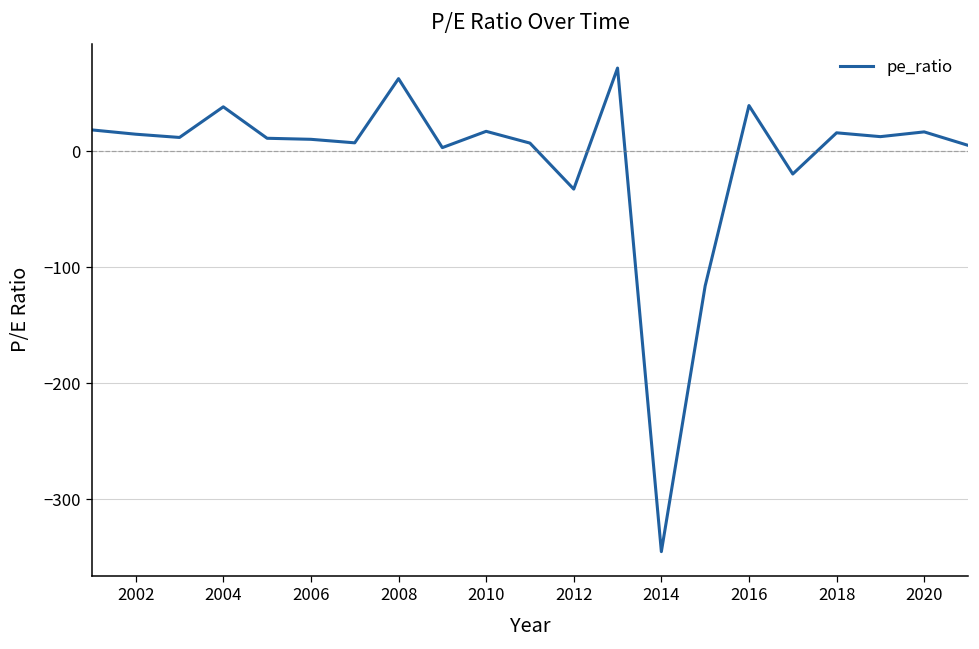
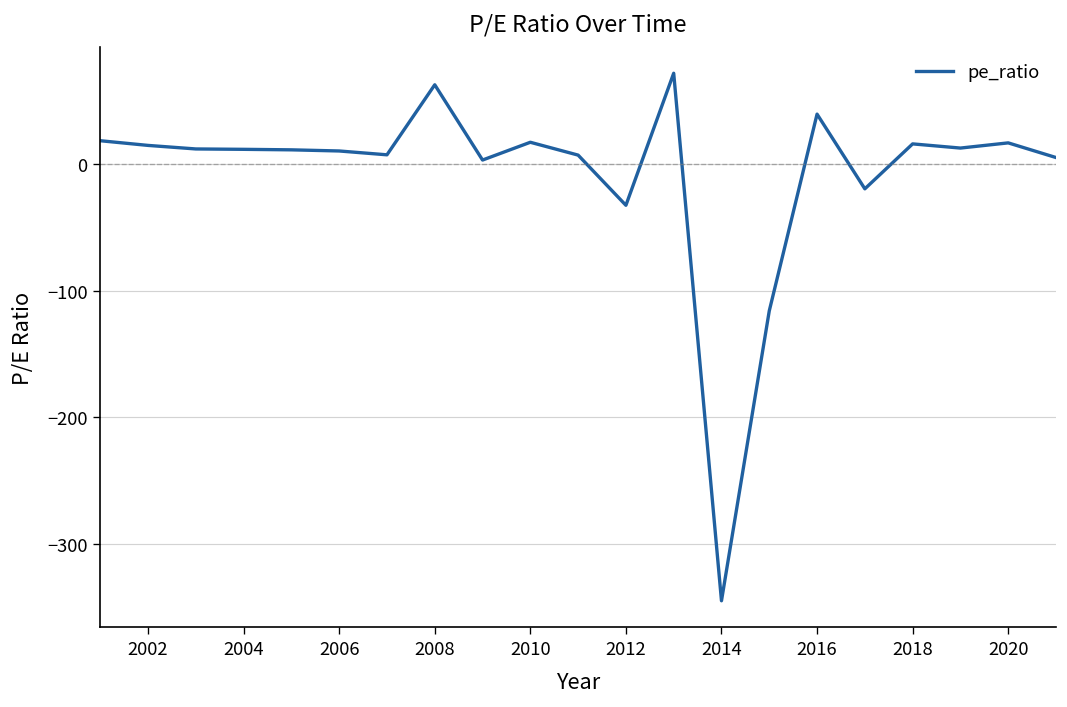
  {
    "2002": 15,
-   "2004": 38,
+   "2004": 12,
    "2006": 10,
    "2008": 63,
    "2010": 17,
    "2012": -33,
    "2014": -345,
    "2016": 39,
    "2018": 16,
    "2020": 17
  }
